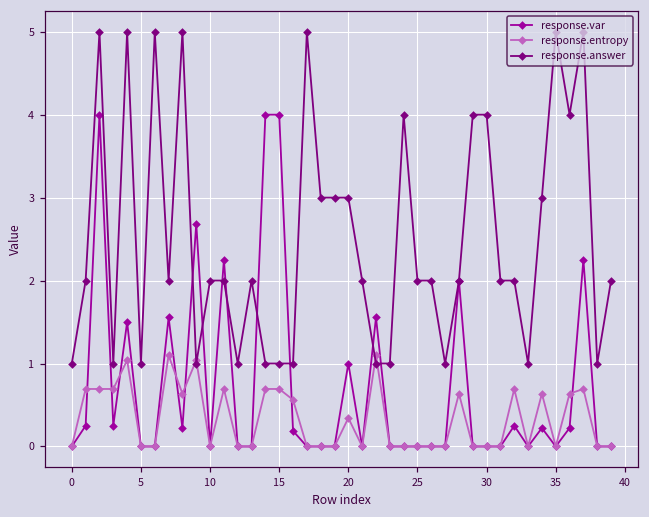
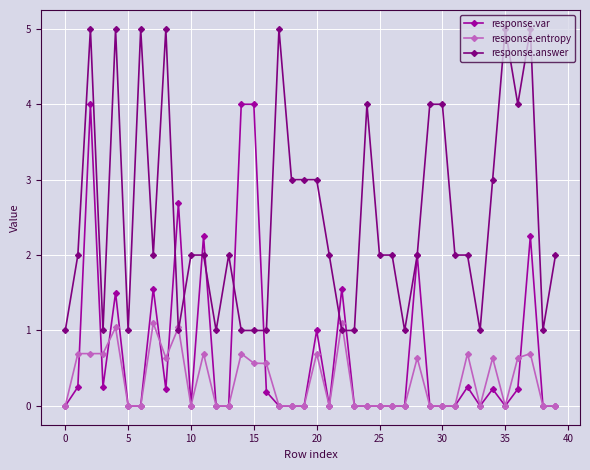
  {
    "response.entropy": {
-     "15": 0.7,
-     "20": 0.3
+     "15": 0.6,
+     "20": 0.7
    }
  }
